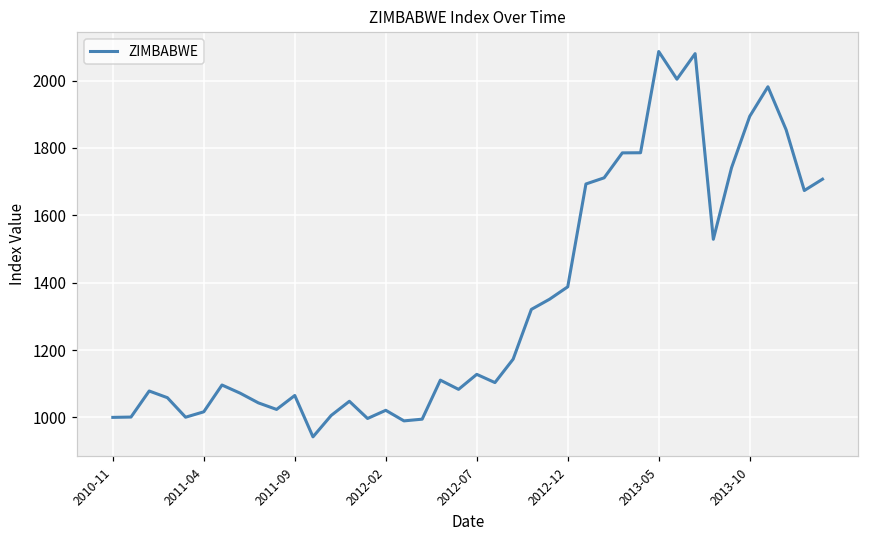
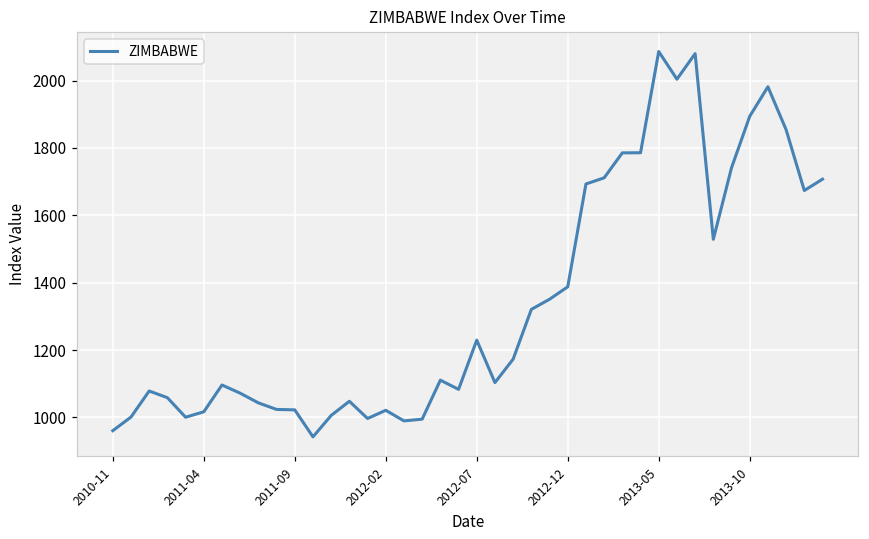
  {
-   "2010-11": 1000,
+   "2010-11": 960,
    "2011-04": 1020,
-   "2011-09": 1070,
+   "2011-09": 1020,
    "2012-02": 1020,
-   "2012-07": 1130,
+   "2012-07": 1230,
    "2012-12": 1390,
    "2013-05": 2090,
    "2013-10": 1890
  }
